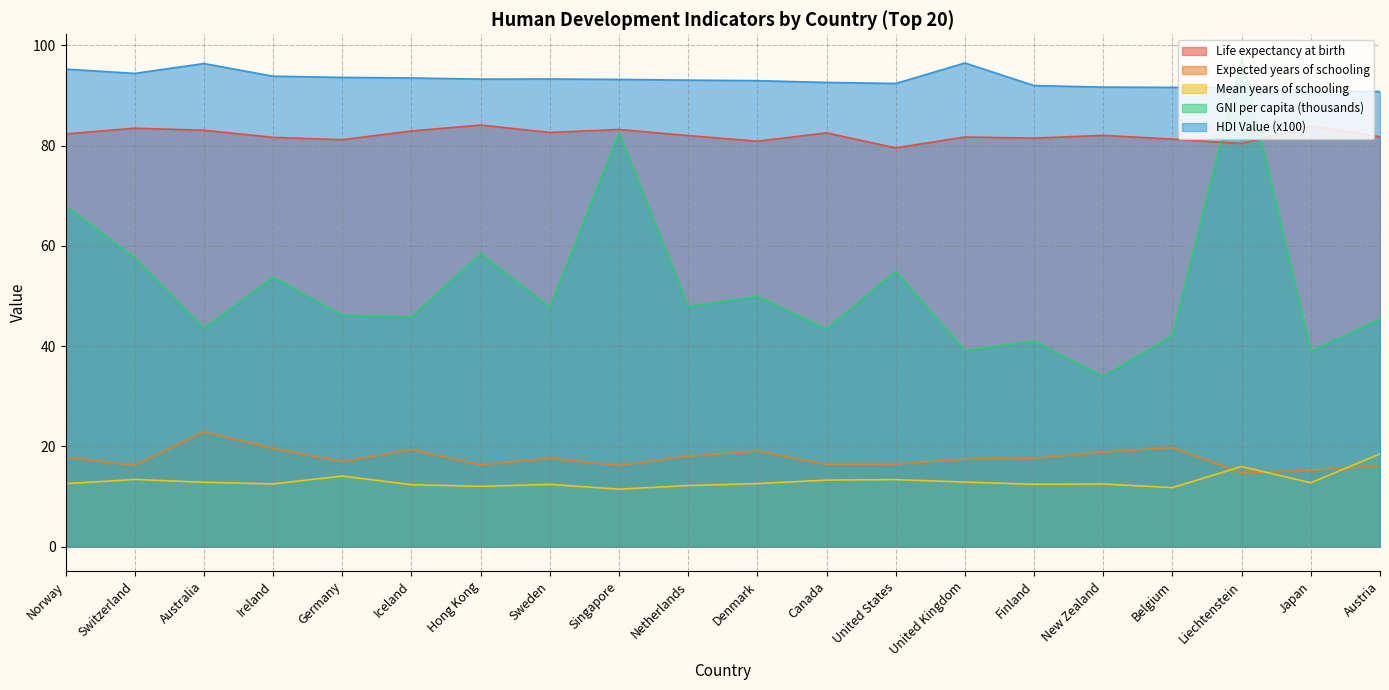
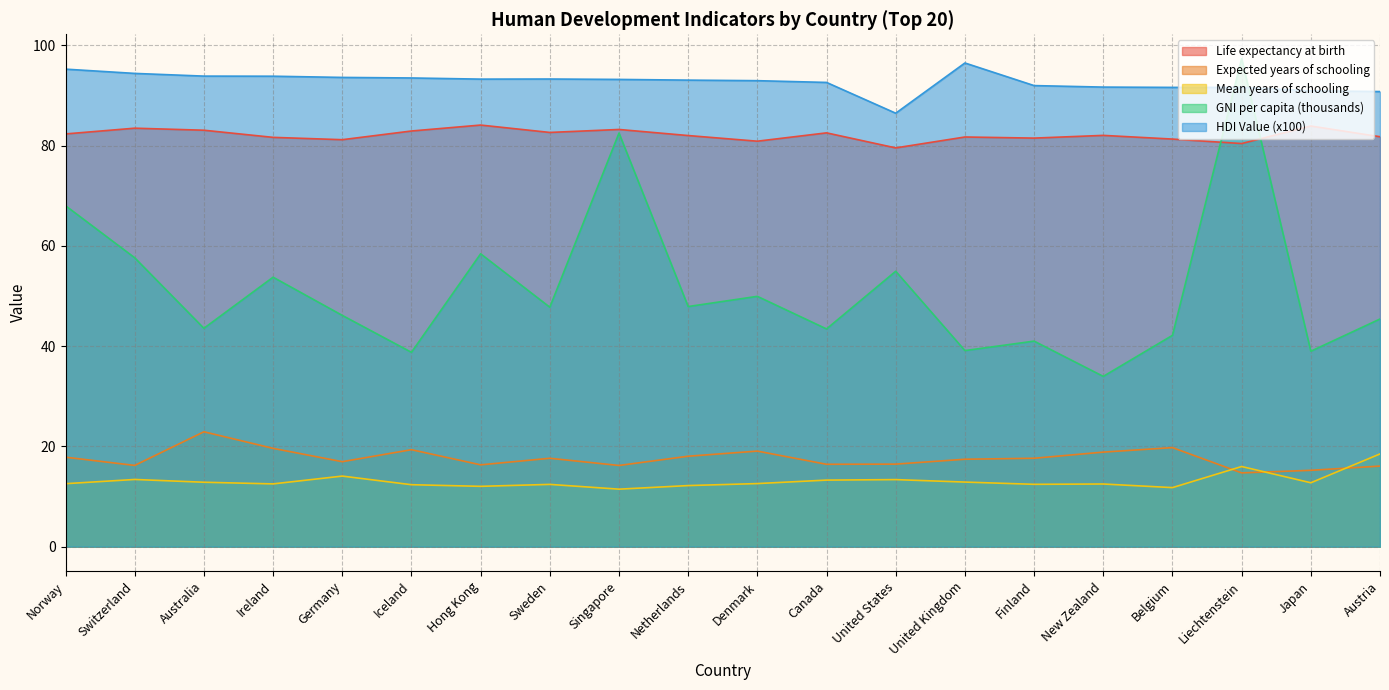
  {
    "Mean years of schooling": {
      "Norway": 13,
      "Switzerland": 13,
      "Australia": 13,
      "Ireland": 13,
      "Germany": 14,
      "Iceland": 12,
      "Hong Kong": 12,
      "Sweden": 12,
      "Singapore": 11,
      "Netherlands": 12,
      "Denmark": 13,
      "Canada": 13,
      "United States": 13,
      "United Kingdom": 13,
      "Finland": 12,
      "New Zealand": 13,
      "Belgium": 12,
      "Liechtenstein": 16,
      "Japan": 13,
      "Austria": 19
    },
    "GNI per capita (thousands)": {
      "Norway": 68,
      "Switzerland": 58,
      "Australia": 44,
      "Ireland": 54,
      "Germany": 46,
-     "Iceland": 46,
+     "Iceland": 39,
      "Hong Kong": 58,
      "Sweden": 48,
      "Singapore": 83,
      "Netherlands": 48,
      "Denmark": 50,
      "Canada": 43,
      "United States": 55,
      "United Kingdom": 39,
      "Finland": 41,
      "New Zealand": 34,
      "Belgium": 42,
      "Japan": 39,
      "Austria": 45
    },
    "HDI Value (x100)": {
      "Norway": 95,
      "Switzerland": 94,
-     "Australia": 96,
+     "Australia": 94,
      "Ireland": 94,
      "Germany": 94,
      "Iceland": 93,
      "Hong Kong": 93,
      "Sweden": 93,
      "Singapore": 93,
      "Netherlands": 93,
      "Denmark": 93,
      "Canada": 93,
-     "United States": 92,
+     "United States": 86,
      "United Kingdom": 96,
      "Finland": 92,
      "New Zealand": 92,
      "Belgium": 92,
      "Austria": 91
    }
  }
